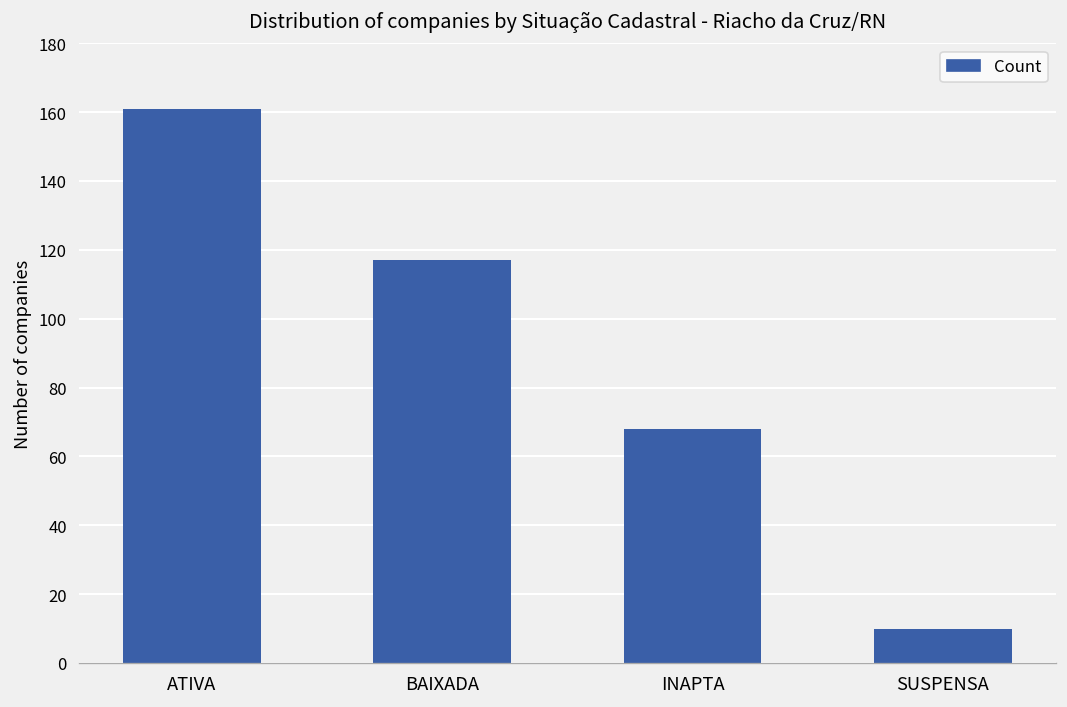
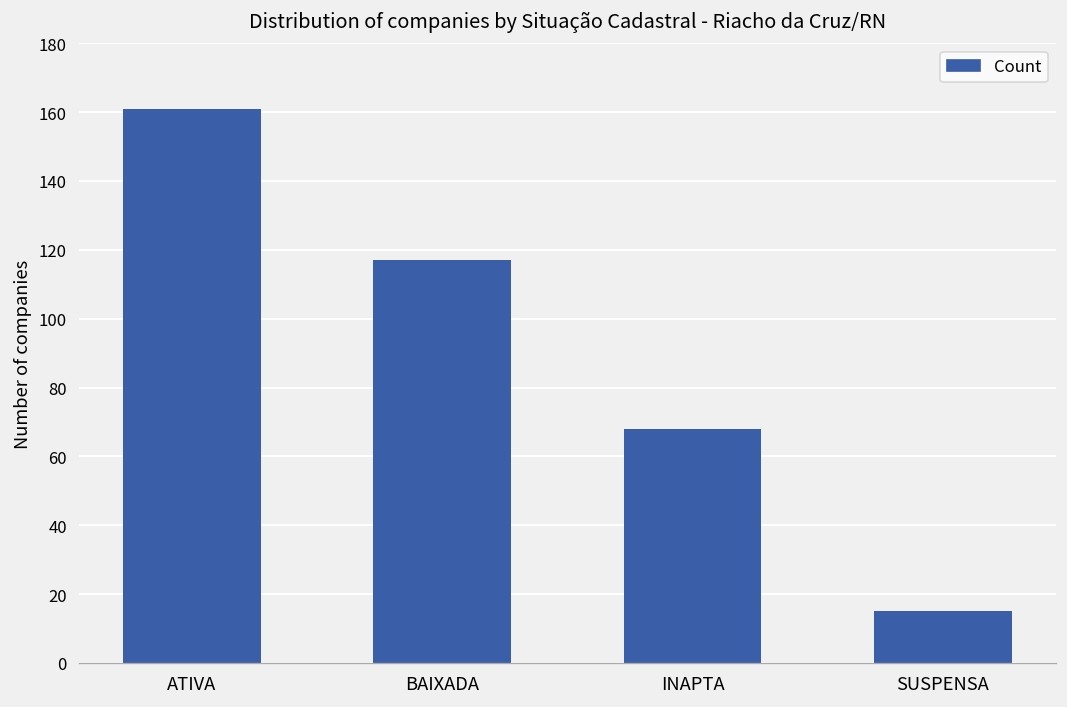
  {
    "ATIVA": 161,
    "BAIXADA": 117,
    "INAPTA": 68,
-   "SUSPENSA": 10
+   "SUSPENSA": 15
  }
